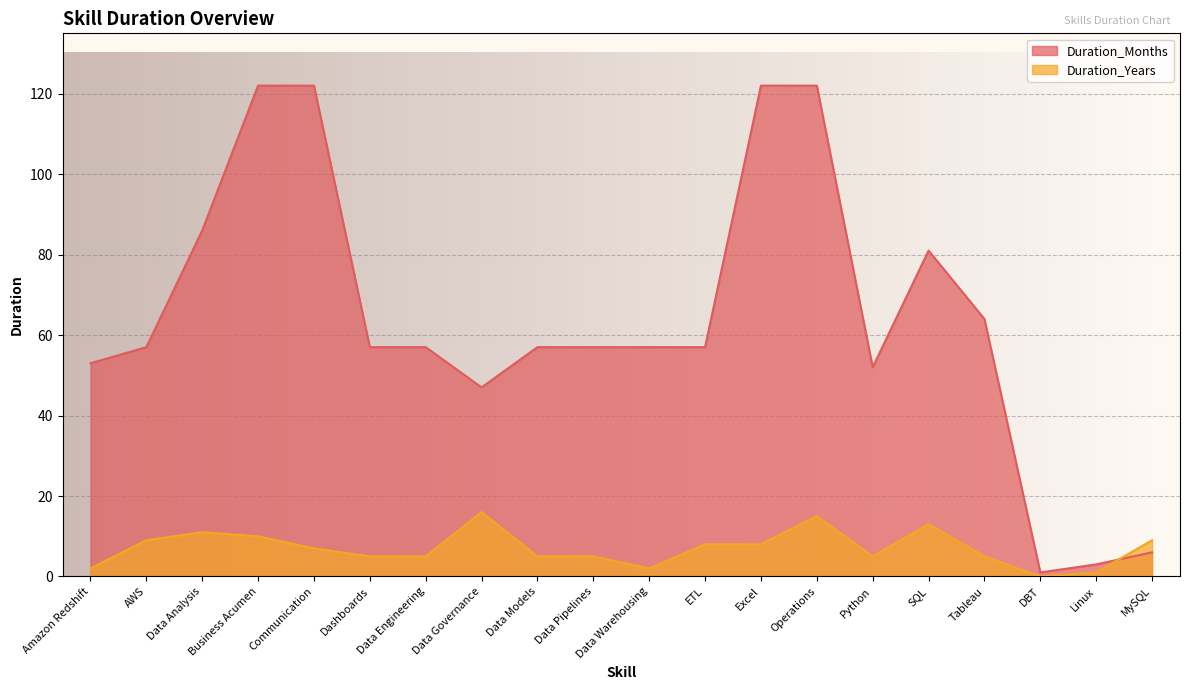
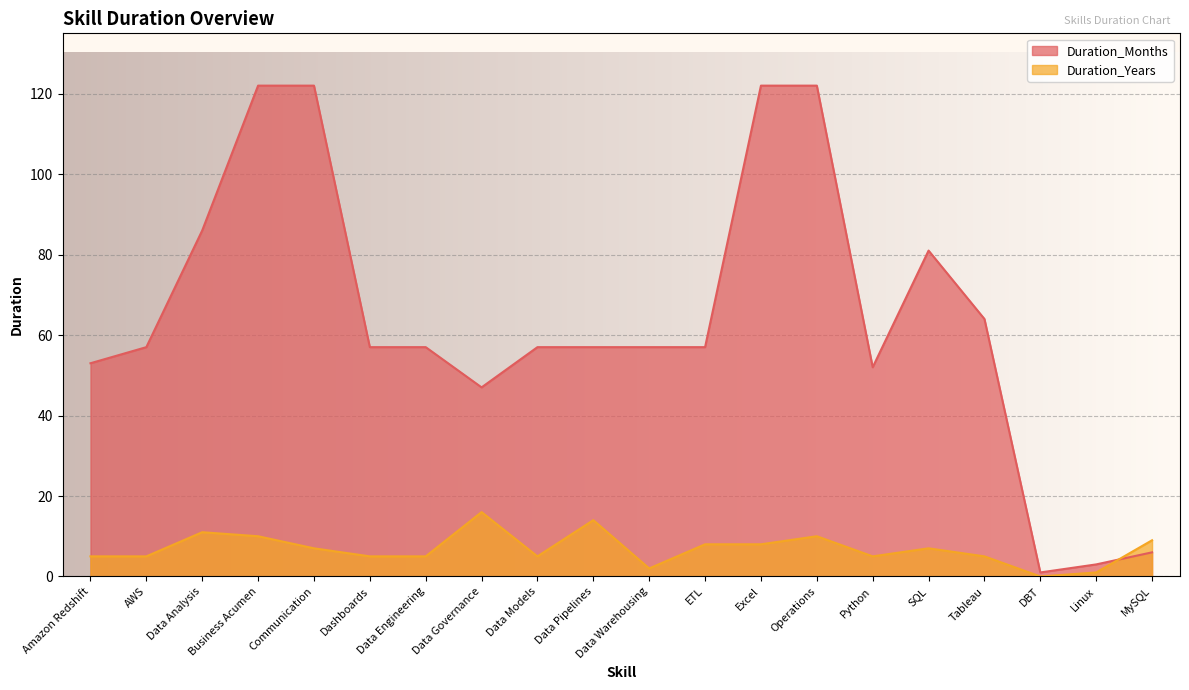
  {
    "Duration_Months": {
      "Amazon Redshift": 53,
      "AWS": 57,
      "Data Analysis": 86,
      "Business Acumen": 122,
      "Communication": 122,
      "Dashboards": 57,
      "Data Engineering": 57,
      "Data Governance": 47,
      "Data Models": 57,
      "Data Pipelines": 57,
      "Data Warehousing": 57,
      "ETL": 57,
      "Excel": 122,
      "Operations": 122,
      "Python": 52,
      "SQL": 81,
      "Tableau": 64,
      "DBT": 1,
      "Linux": 3,
      "MySQL": 6
    },
    "Duration_Years": {
-     "Amazon Redshift": 2,
-     "AWS": 9,
+     "Amazon Redshift": 5,
+     "AWS": 5,
      "Data Analysis": 11,
      "Business Acumen": 10,
      "Communication": 7,
      "Dashboards": 5,
      "Data Engineering": 5,
      "Data Governance": 16,
      "Data Models": 5,
-     "Data Pipelines": 5,
+     "Data Pipelines": 14,
      "Data Warehousing": 2,
      "ETL": 8,
      "Excel": 8,
-     "Operations": 15,
+     "Operations": 10,
      "Python": 5,
-     "SQL": 13,
+     "SQL": 7,
      "Tableau": 5,
      "DBT": 0,
      "Linux": 1,
      "MySQL": 9
    }
  }
